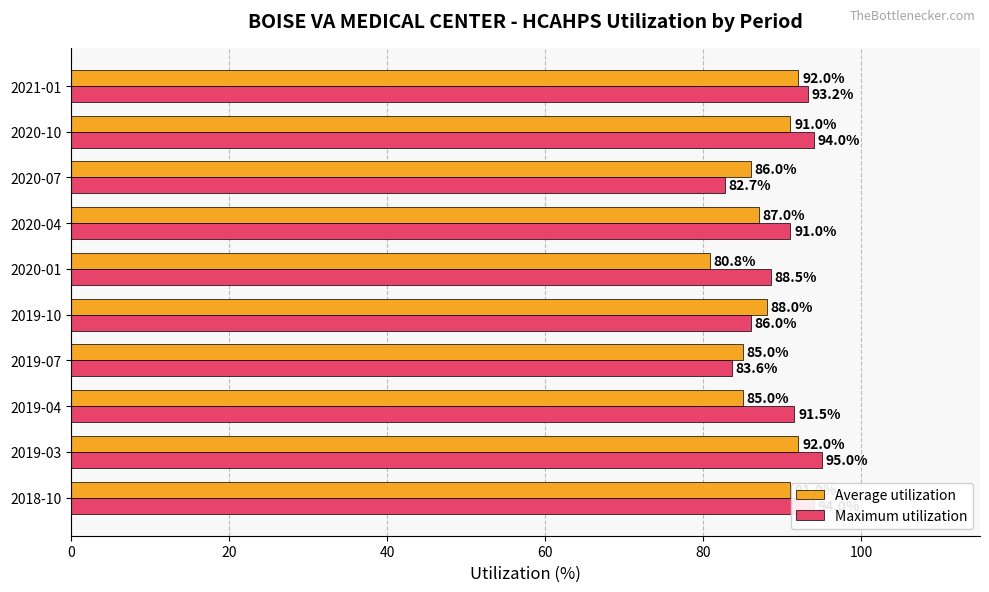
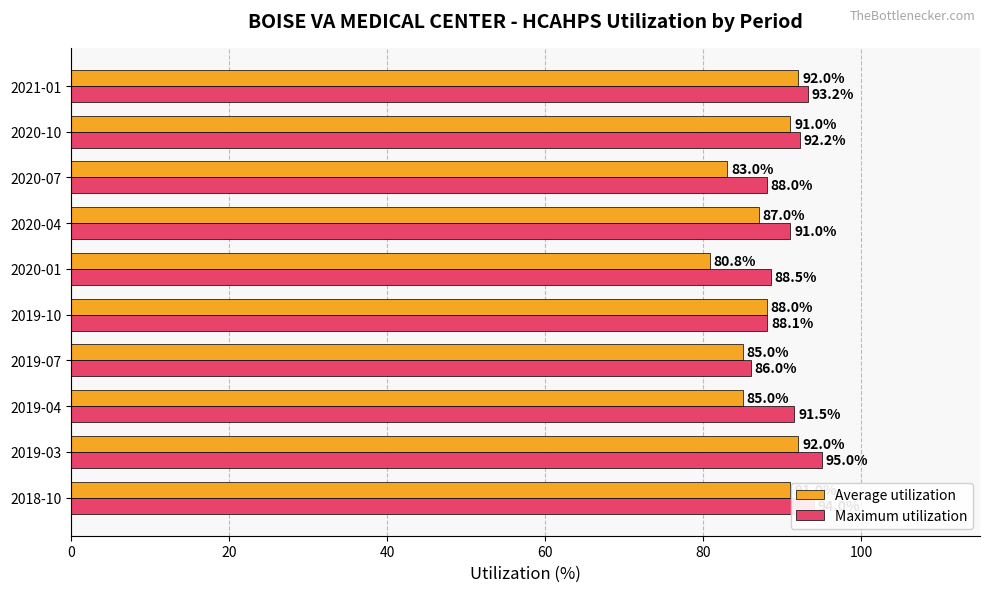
  {
    "Average utilization": {
      "2021-01": "92.0%",
      "2020-10": "91.0%",
-     "2020-07": "86.0%",
+     "2020-07": "83.0%",
      "2020-04": "87.0%",
      "2020-01": "80.8%",
      "2019-10": "88.0%",
      "2019-07": "85.0%",
      "2019-04": "85.0%",
      "2019-03": "92.0%"
    },
    "Maximum utilization": {
      "2021-01": "93.2%",
-     "2020-10": "94.0%",
-     "2020-07": "82.7%",
+     "2020-10": "92.2%",
+     "2020-07": "88.0%",
      "2020-04": "91.0%",
      "2020-01": "88.5%",
-     "2019-10": "86.0%",
-     "2019-07": "83.6%",
+     "2019-10": "88.1%",
+     "2019-07": "86.0%",
      "2019-04": "91.5%",
      "2019-03": "95.0%"
    }
  }
